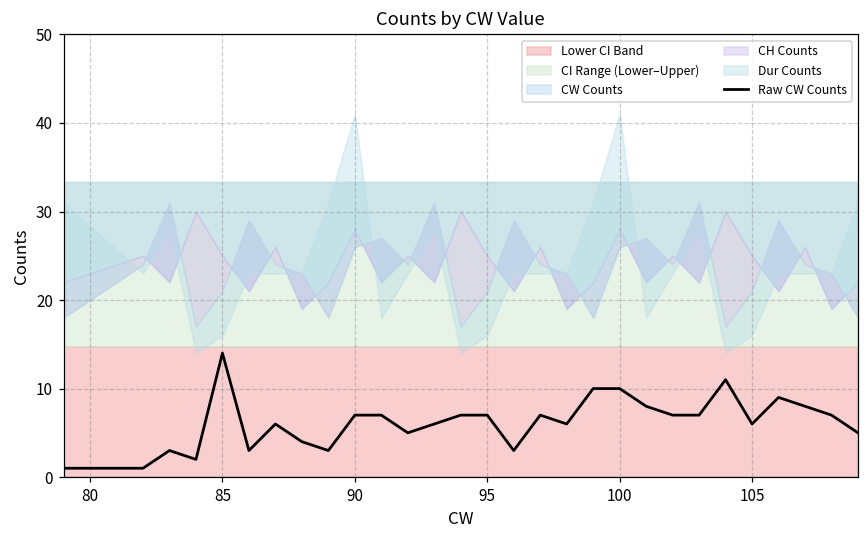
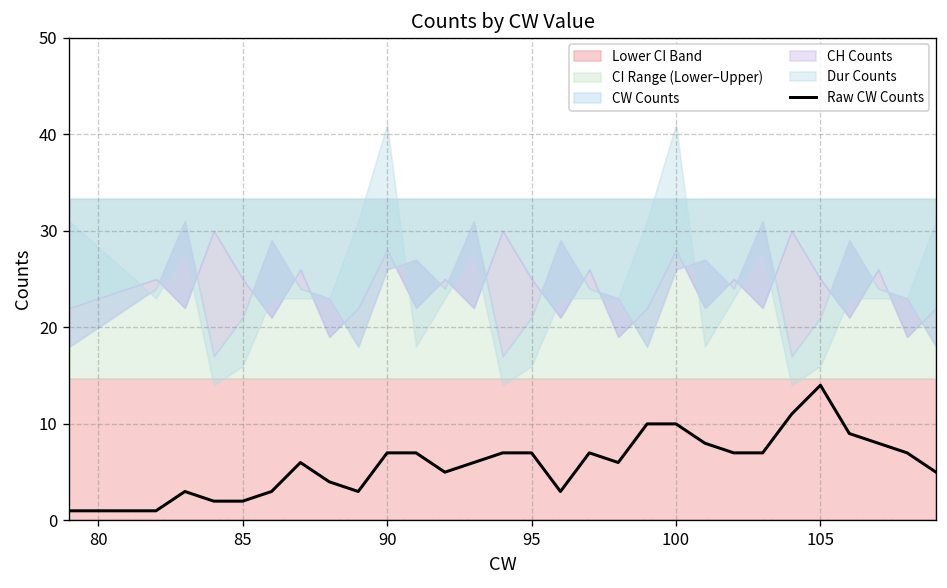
  {
    "Raw CW Counts": {
-     "85": 14,
+     "85": 2,
      "90": 7,
      "95": 7,
      "100": 10,
-     "105": 6
+     "105": 14
    },
    "Lower CI Band": {
      "85": 15,
      "90": 15,
      "95": 15,
      "100": 15,
      "105": 15
    }
  }
